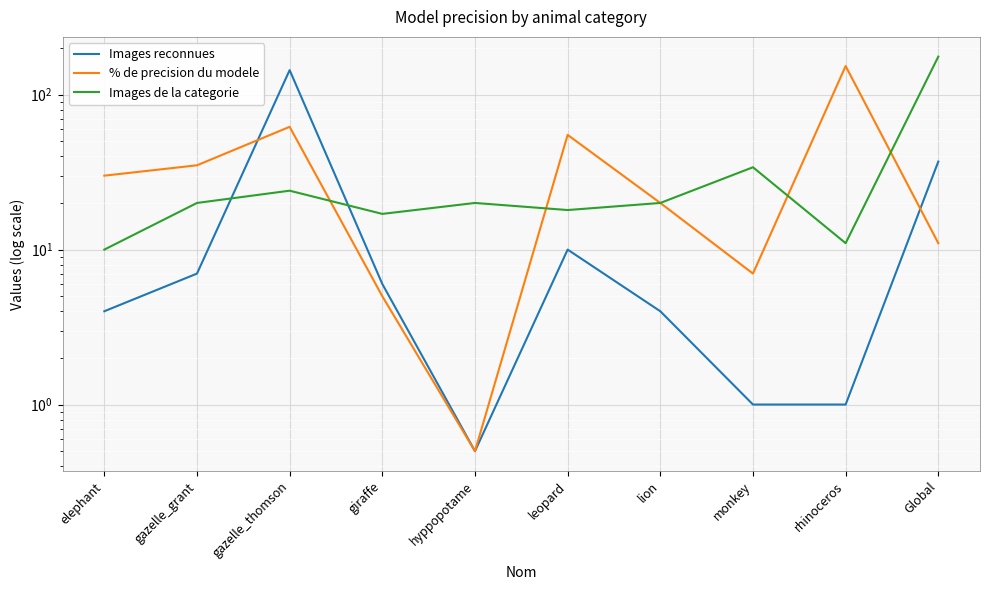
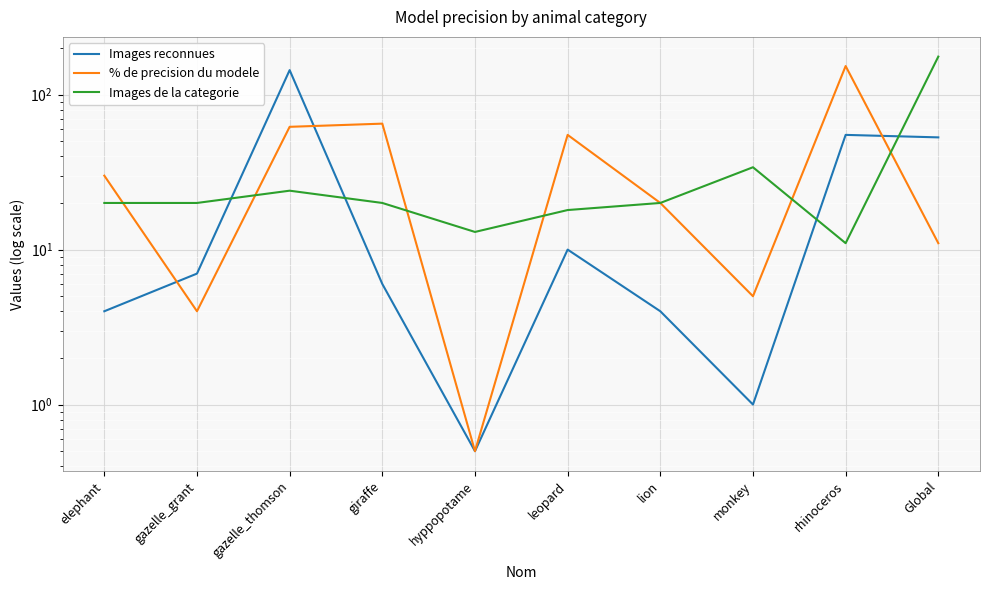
  {
    "Images reconnues": {
      "elephant": 4,
      "gazelle_grant": 7,
      "gazelle_thomson": 140,
      "giraffe": 6,
      "leopard": 10,
      "lion": 4,
      "monkey": 1,
-     "rhinoceros": 1,
-     "Global": 37
+     "rhinoceros": 55,
+     "Global": 53
    },
    "% de precision du modele": {
      "elephant": 30,
-     "gazelle_grant": 35,
+     "gazelle_grant": 4,
      "gazelle_thomson": 62,
-     "giraffe": 5,
+     "giraffe": 65,
      "leopard": 55,
-     "monkey": 7,
+     "monkey": 5,
      "rhinoceros": 150,
      "Global": 11
    },
    "Images de la categorie": {
-     "elephant": 10,
+     "elephant": 20,
      "gazelle_grant": 20,
      "gazelle_thomson": 24,
-     "giraffe": 17,
-     "hyppopotame": 20,
+     "giraffe": 20,
+     "hyppopotame": 13,
      "leopard": 18,
      "monkey": 34,
      "rhinoceros": 11,
      "Global": 180
    }
  }
